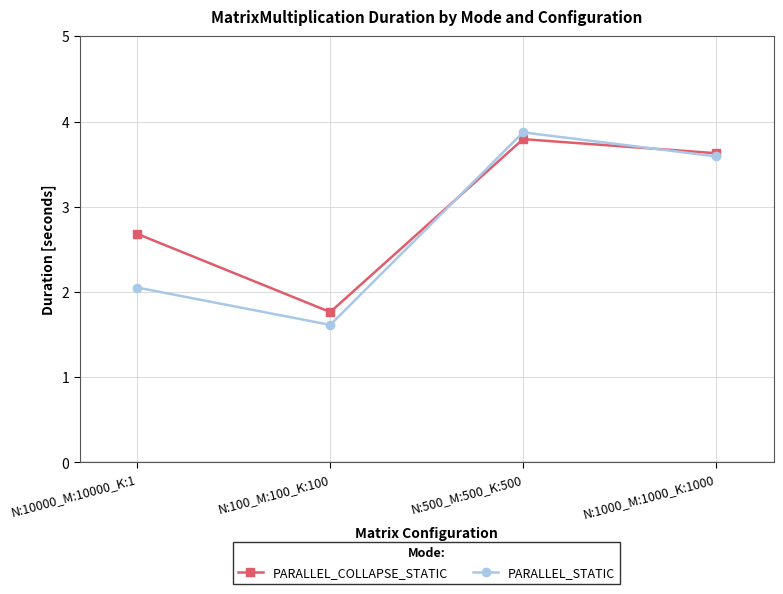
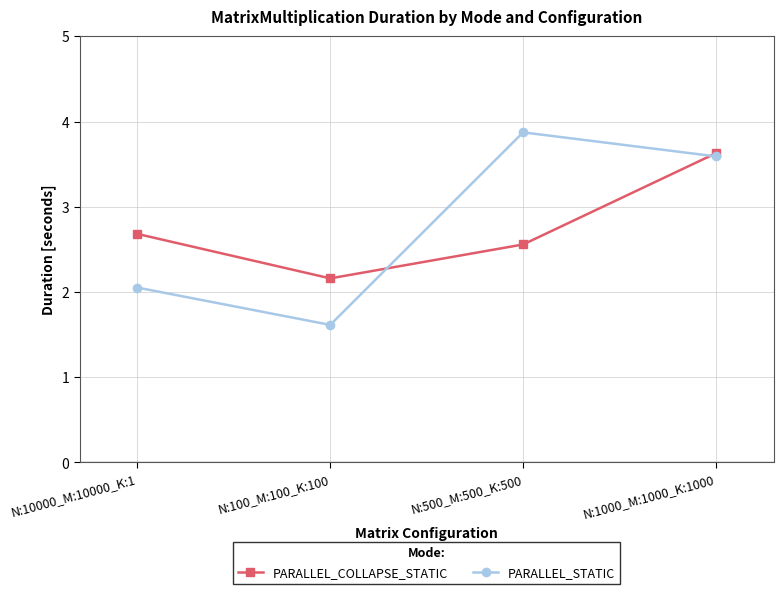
  {
    "PARALLEL_COLLAPSE_STATIC": {
      "N:10000_M:10000_K:1": 2.7,
-     "N:100_M:100_K:100": 1.8,
-     "N:500_M:500_K:500": 3.8,
+     "N:100_M:100_K:100": 2.2,
+     "N:500_M:500_K:500": 2.6,
      "N:1000_M:1000_K:1000": 3.6
    },
    "PARALLEL_STATIC": {
      "N:10000_M:10000_K:1": 2.1,
      "N:100_M:100_K:100": 1.6,
      "N:500_M:500_K:500": 3.9,
      "N:1000_M:1000_K:1000": 3.6
    }
  }
